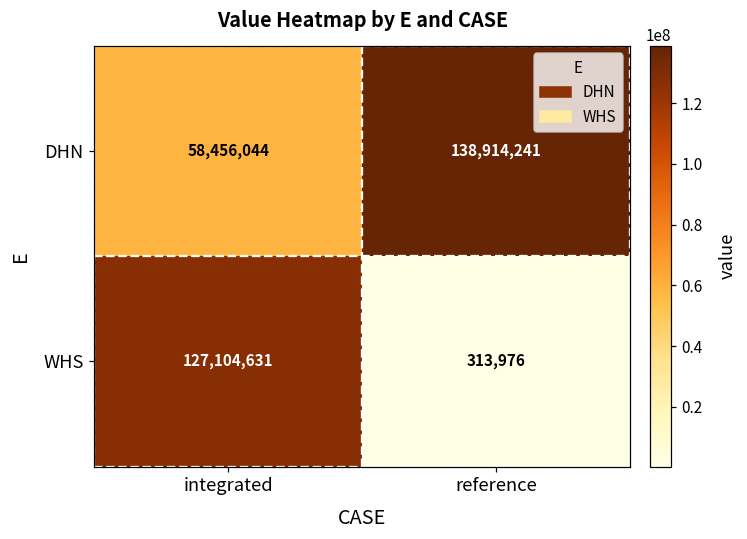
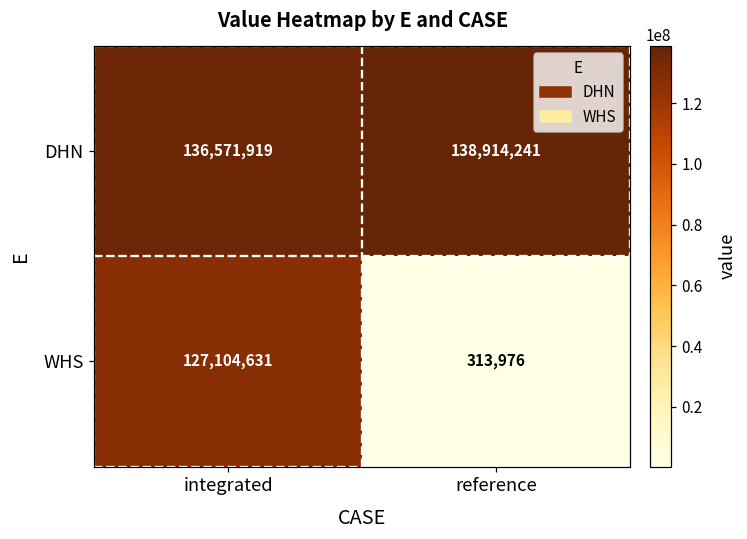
  {
    "DHN": {
-     "integrated": "58,456,044",
+     "integrated": "136,571,919",
      "reference": "138,914,241"
    },
    "WHS": {
      "integrated": "127,104,631",
      "reference": "313,976"
    }
  }
